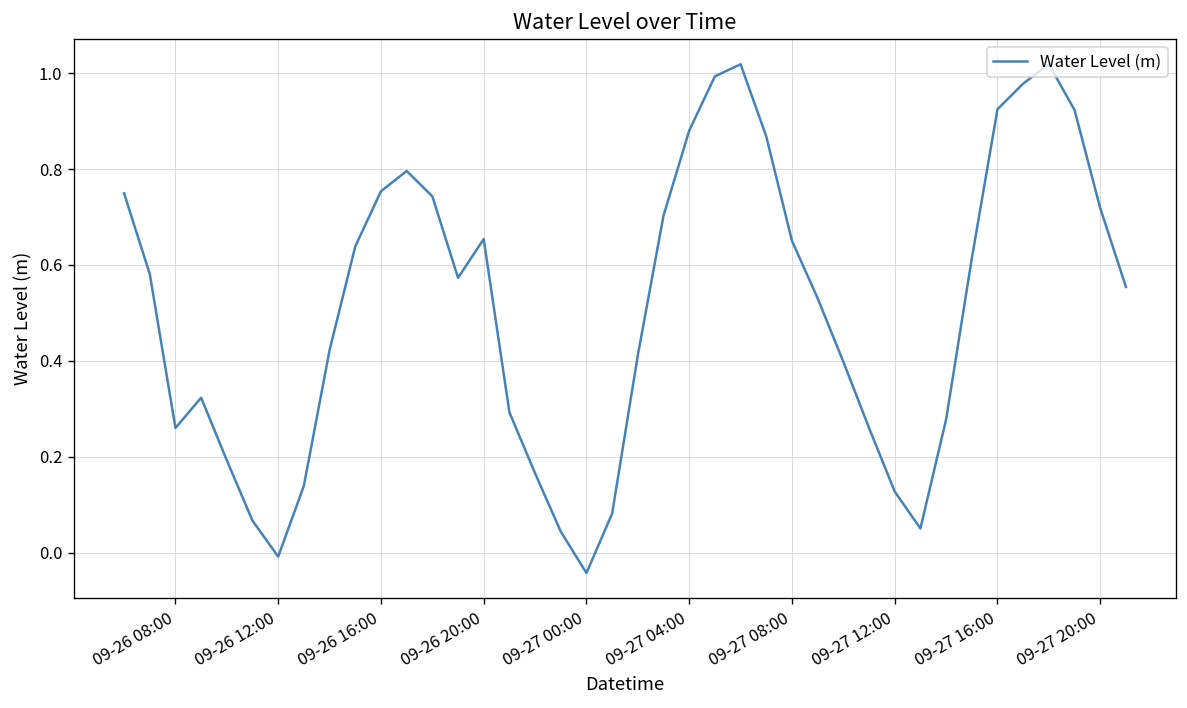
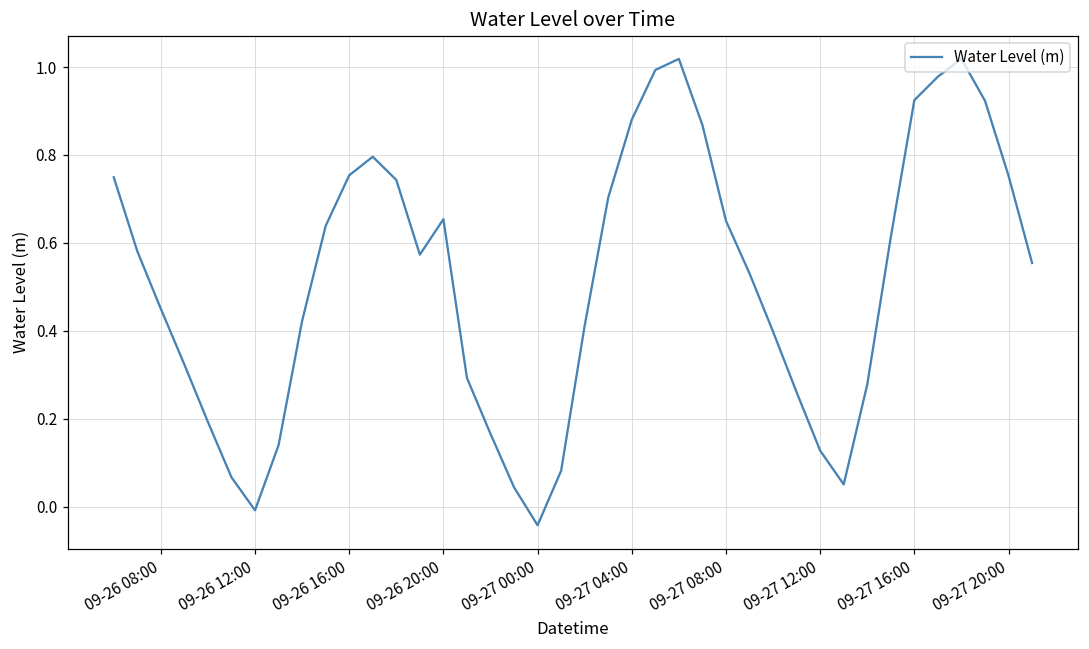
  {
-   "09-26 08:00": 0.26,
+   "09-26 08:00": 0.45,
    "09-26 12:00": -0.01,
    "09-26 16:00": 0.75,
    "09-26 20:00": 0.65,
    "09-27 00:00": -0.04,
    "09-27 04:00": 0.88,
    "09-27 08:00": 0.65,
    "09-27 12:00": 0.13,
    "09-27 16:00": 0.92,
-   "09-27 20:00": 0.72
+   "09-27 20:00": 0.75
  }
